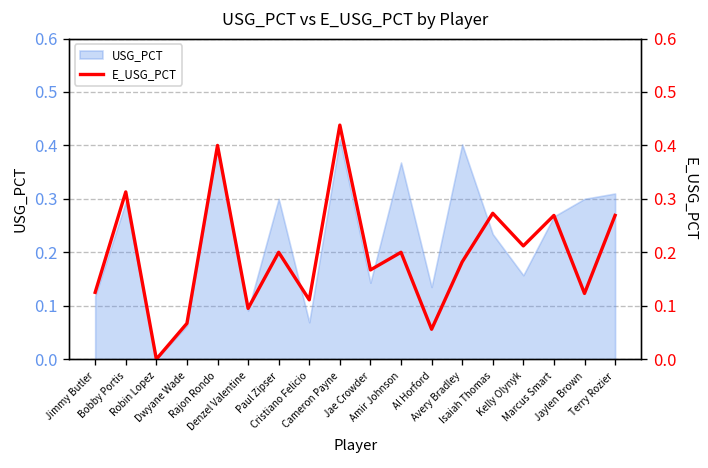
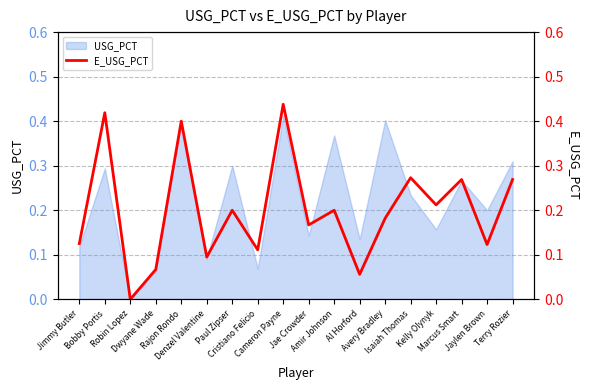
  {
    "USG_PCT": {
      "Jimmy Butler": 0.12,
      "Bobby Portis": 0.29,
      "Robin Lopez": 0.0,
      "Dwyane Wade": 0.06,
      "Rajon Rondo": 0.4,
      "Denzel Valentine": 0.09,
      "Paul Zipser": 0.3,
      "Cristiano Felicio": 0.07,
      "Cameron Payne": 0.41,
      "Jae Crowder": 0.14,
      "Amir Johnson": 0.37,
      "Al Horford": 0.14,
      "Avery Bradley": 0.4,
      "Isaiah Thomas": 0.23,
      "Kelly Olynyk": 0.16,
      "Marcus Smart": 0.27,
-     "Jaylen Brown": 0.3,
+     "Jaylen Brown": 0.2,
      "Terry Rozier": 0.31
    },
    "E_USG_PCT": {
      "Jimmy Butler": 0.13,
-     "Bobby Portis": 0.31,
+     "Bobby Portis": 0.42,
      "Robin Lopez": 0.00,
      "Dwyane Wade": 0.07,
      "Rajon Rondo": 0.40,
      "Denzel Valentine": 0.10,
      "Paul Zipser": 0.20,
      "Cristiano Felicio": 0.11,
      "Cameron Payne": 0.44,
      "Jae Crowder": 0.17,
      "Amir Johnson": 0.20,
      "Al Horford": 0.06,
      "Avery Bradley": 0.18,
      "Isaiah Thomas": 0.27,
      "Kelly Olynyk": 0.21,
      "Marcus Smart": 0.27,
      "Jaylen Brown": 0.12,
      "Terry Rozier": 0.27
    }
  }
